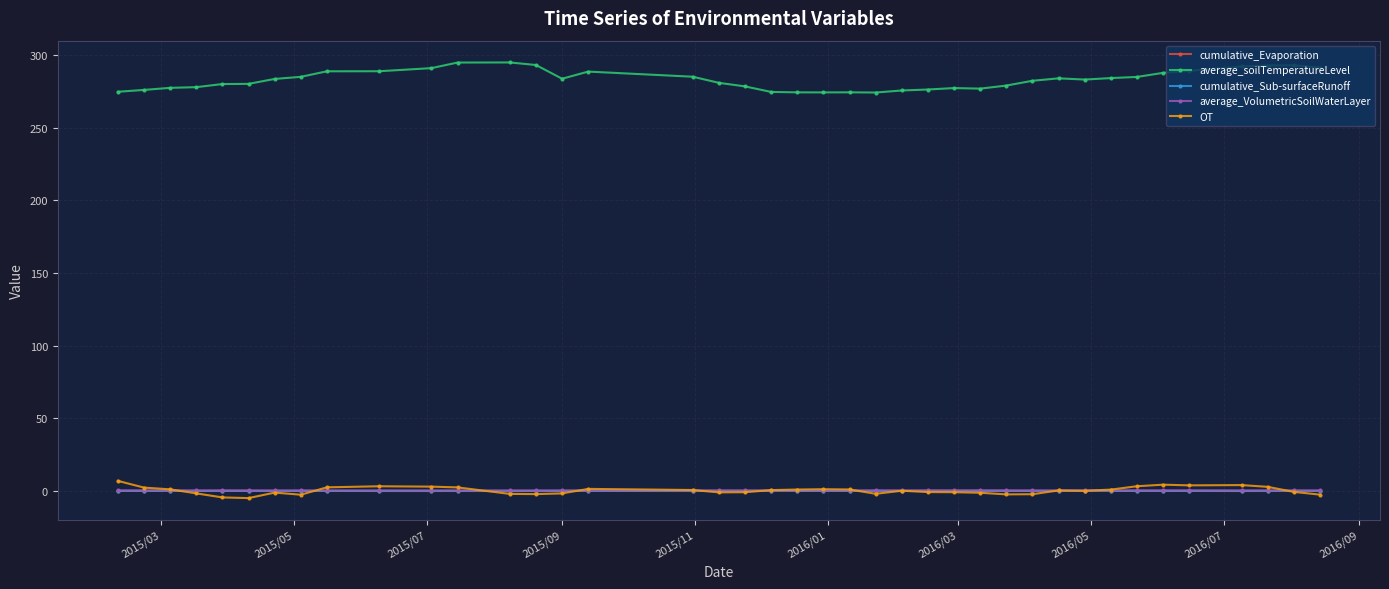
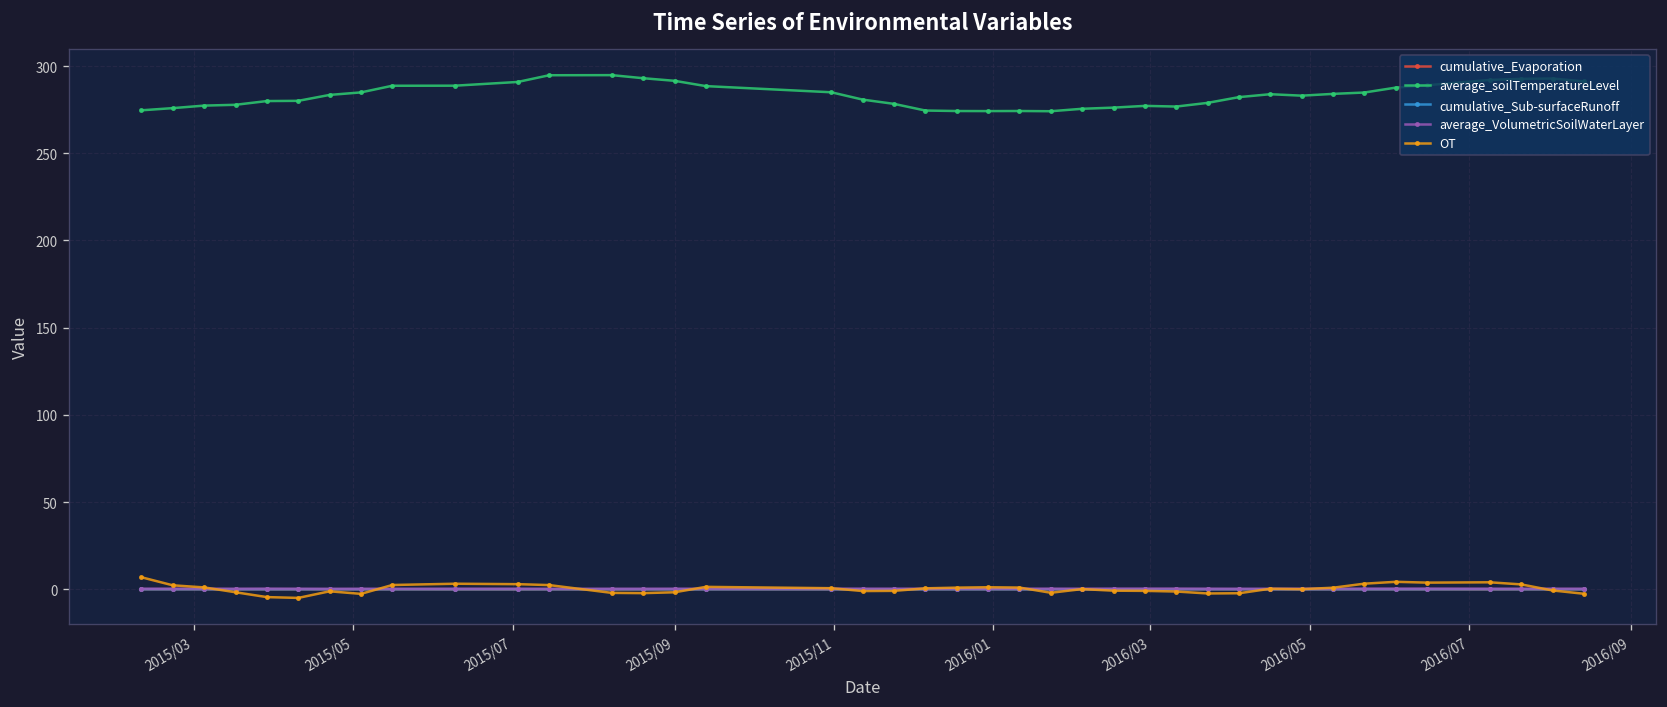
  {
    "average_soilTemperatureLevel": {
-     "2015/09": 284
+     "2015/09": 292
    }
  }
